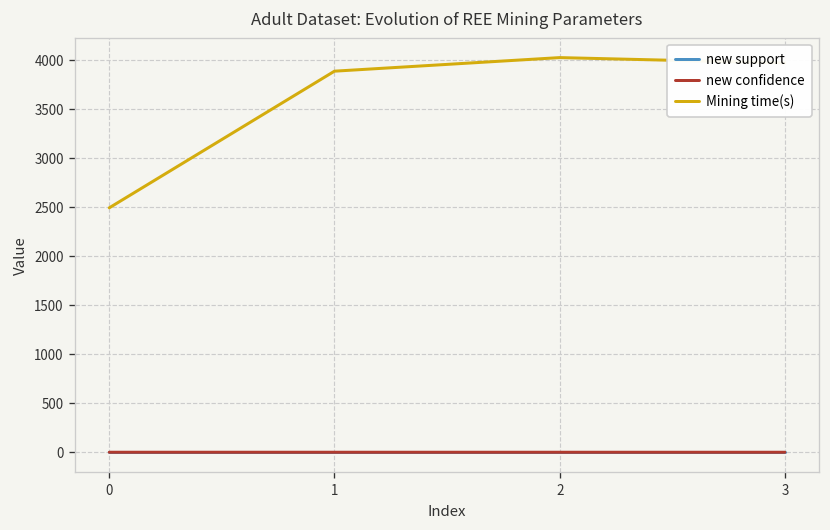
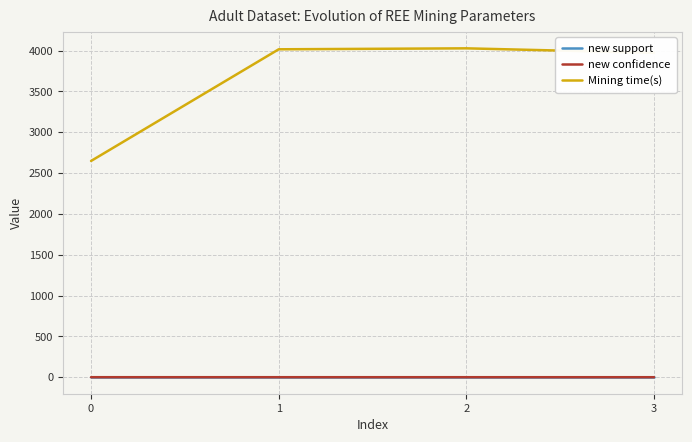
  {
    "Mining time(s)": {
-     "0": 2500,
-     "1": 3900,
+     "0": 2600,
+     "1": 4000,
      "2": 4000
    }
  }
